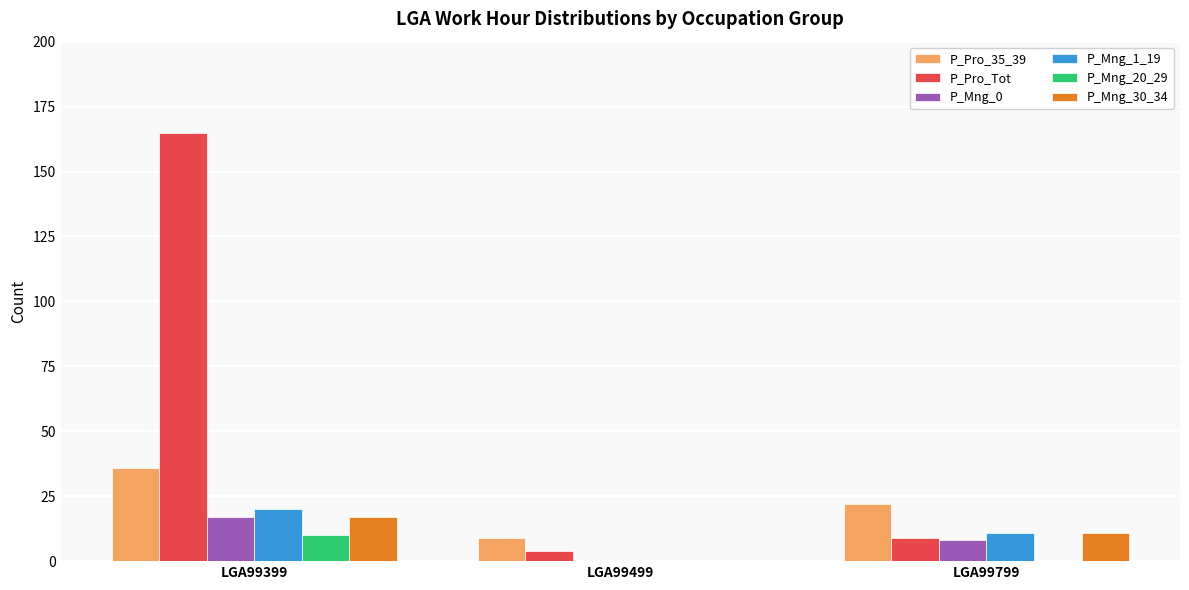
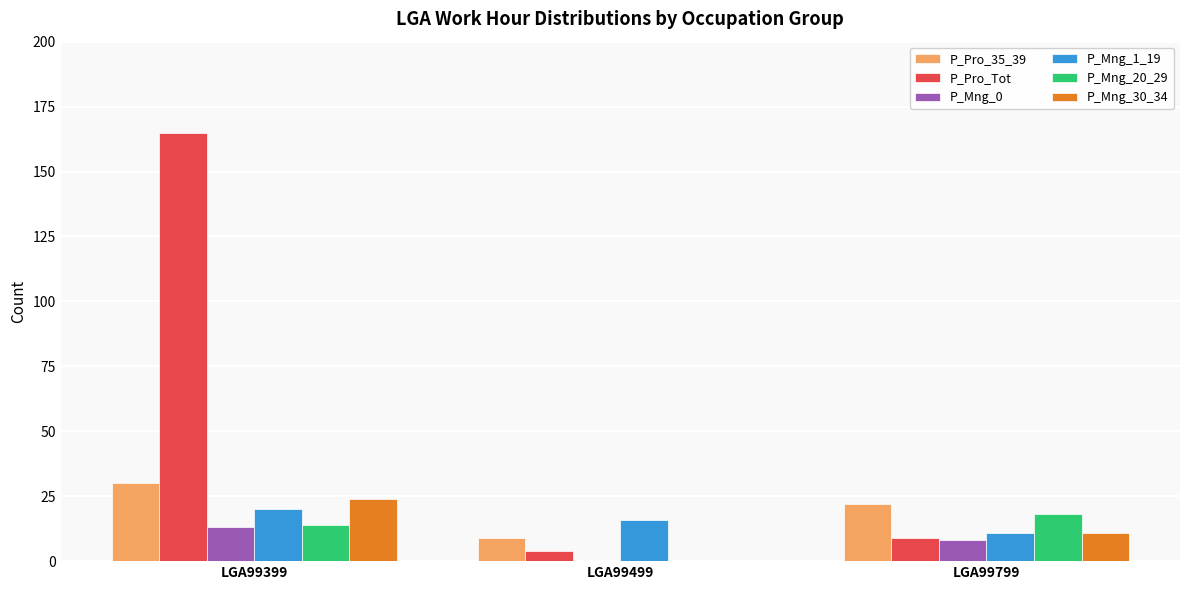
  {
    "P_Pro_35_39": {
-     "LGA99399": 36,
+     "LGA99399": 30,
      "LGA99499": 9,
      "LGA99799": 22
    },
    "P_Pro_Tot": {
      "LGA99399": 165,
      "LGA99499": 4,
      "LGA99799": 9
    },
    "P_Mng_0": {
-     "LGA99399": 17,
+     "LGA99399": 13,
      "LGA99499": 0,
      "LGA99799": 8
    },
    "P_Mng_1_19": {
      "LGA99399": 20,
-     "LGA99499": 0,
+     "LGA99499": 16,
      "LGA99799": 11
    },
    "P_Mng_20_29": {
-     "LGA99399": 10,
+     "LGA99399": 14,
      "LGA99499": 0,
-     "LGA99799": 0
+     "LGA99799": 18
    },
    "P_Mng_30_34": {
-     "LGA99399": 17,
+     "LGA99399": 24,
      "LGA99499": 0,
      "LGA99799": 11
    }
  }
